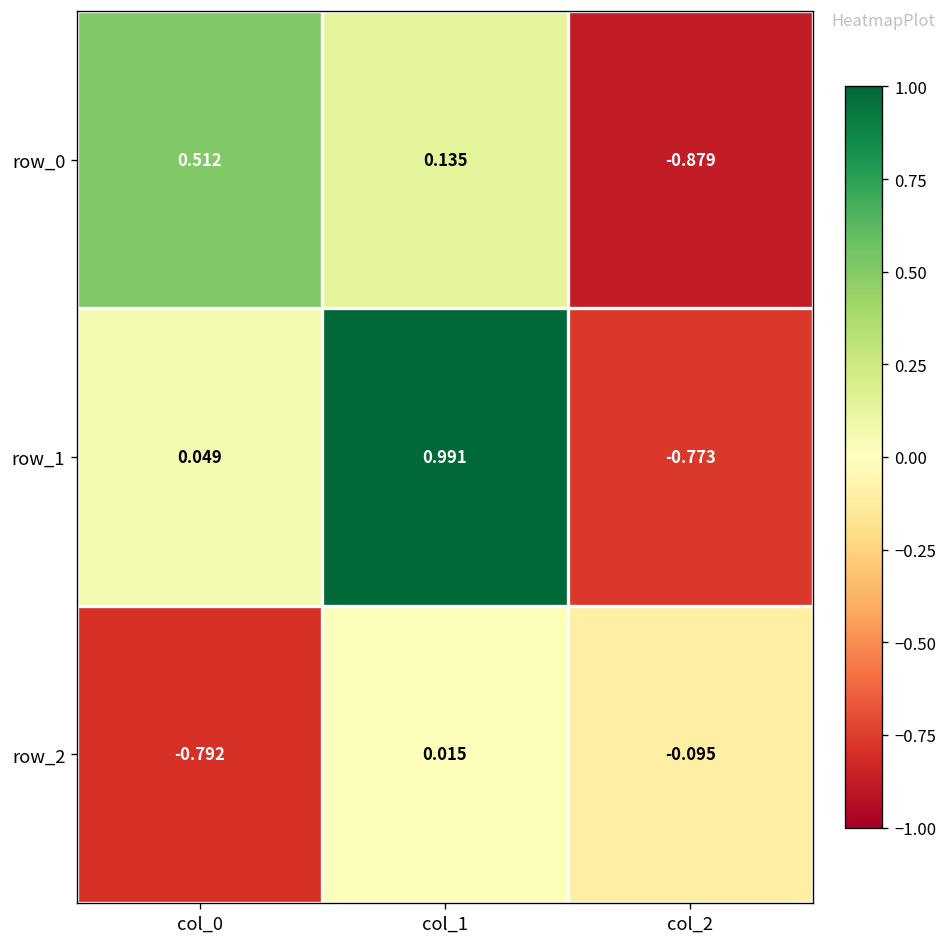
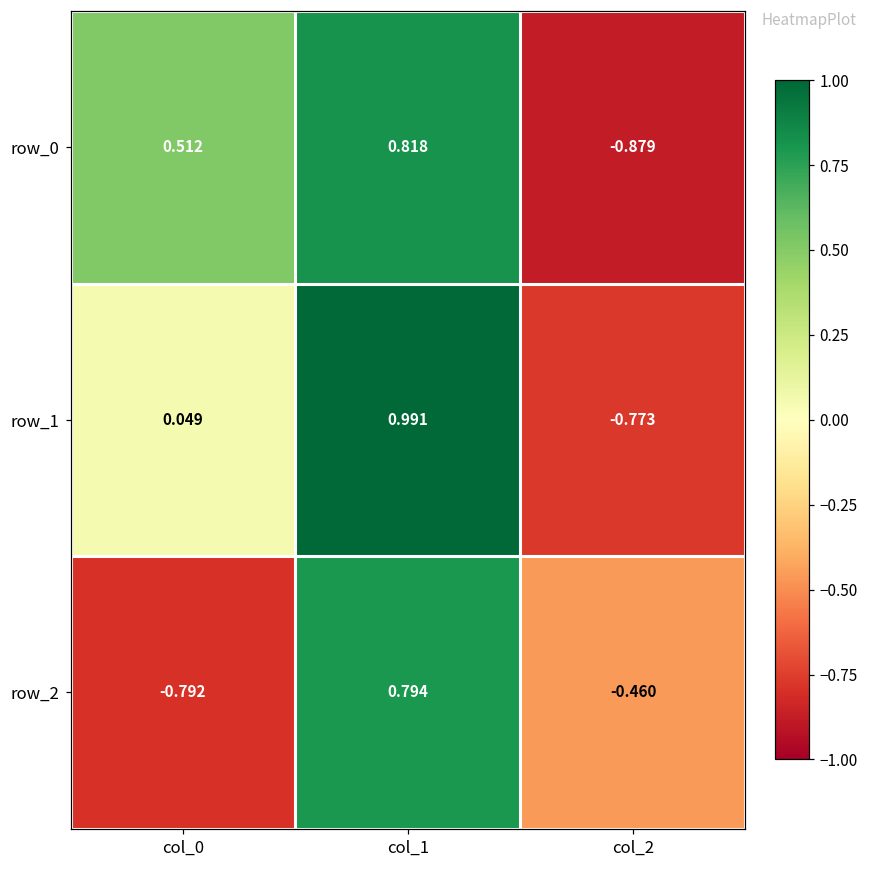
  {
    "row_0": {
      "col_0": 0.512,
-     "col_1": 0.135,
+     "col_1": 0.818,
      "col_2": -0.879
    },
    "row_1": {
      "col_0": 0.049,
      "col_1": 0.991,
      "col_2": -0.773
    },
    "row_2": {
      "col_0": -0.792,
-     "col_1": 0.015,
-     "col_2": -0.095
+     "col_1": 0.794,
+     "col_2": -0.460
    }
  }
